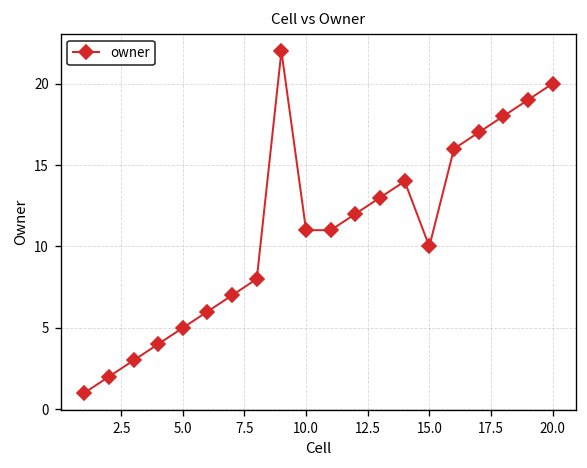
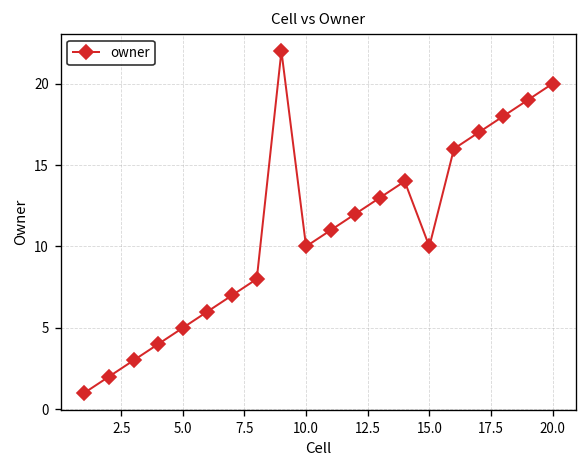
  {
    "5.0": 5,
-   "10.0": 11,
+   "10.0": 10,
    "15.0": 10,
    "20.0": 20
  }
